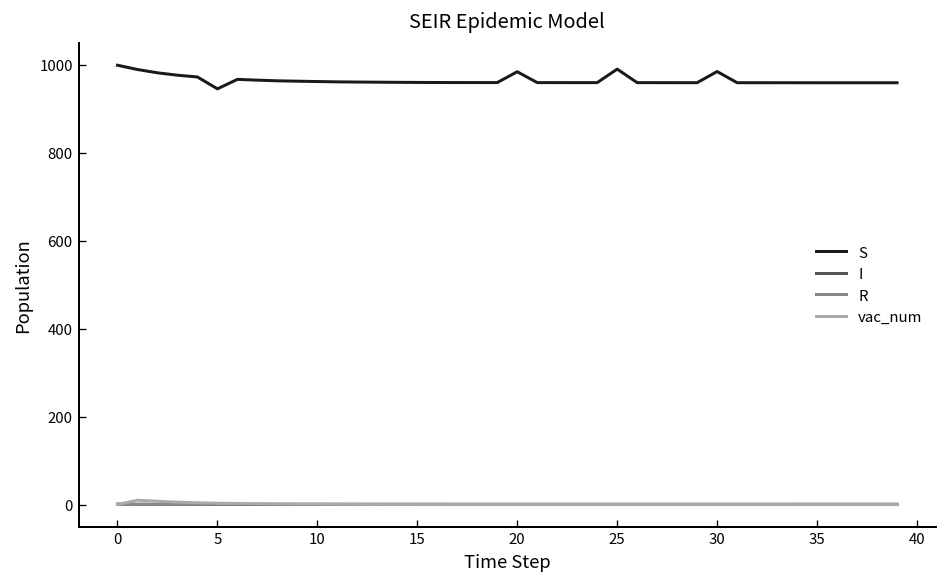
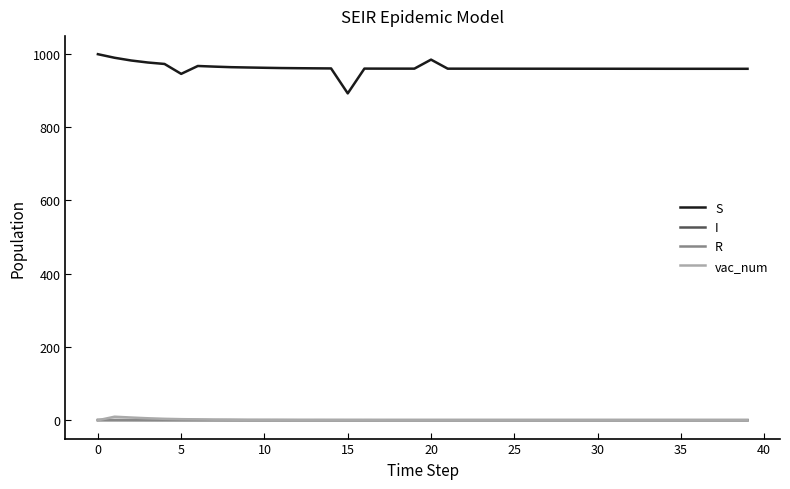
  {
    "S": {
      "0": 1000,
      "5": 950,
      "10": 960,
-     "15": 960,
+     "15": 890,
      "20": 980,
-     "25": 990,
-     "30": 980,
+     "25": 960,
+     "30": 960,
      "35": 960
    }
  }
